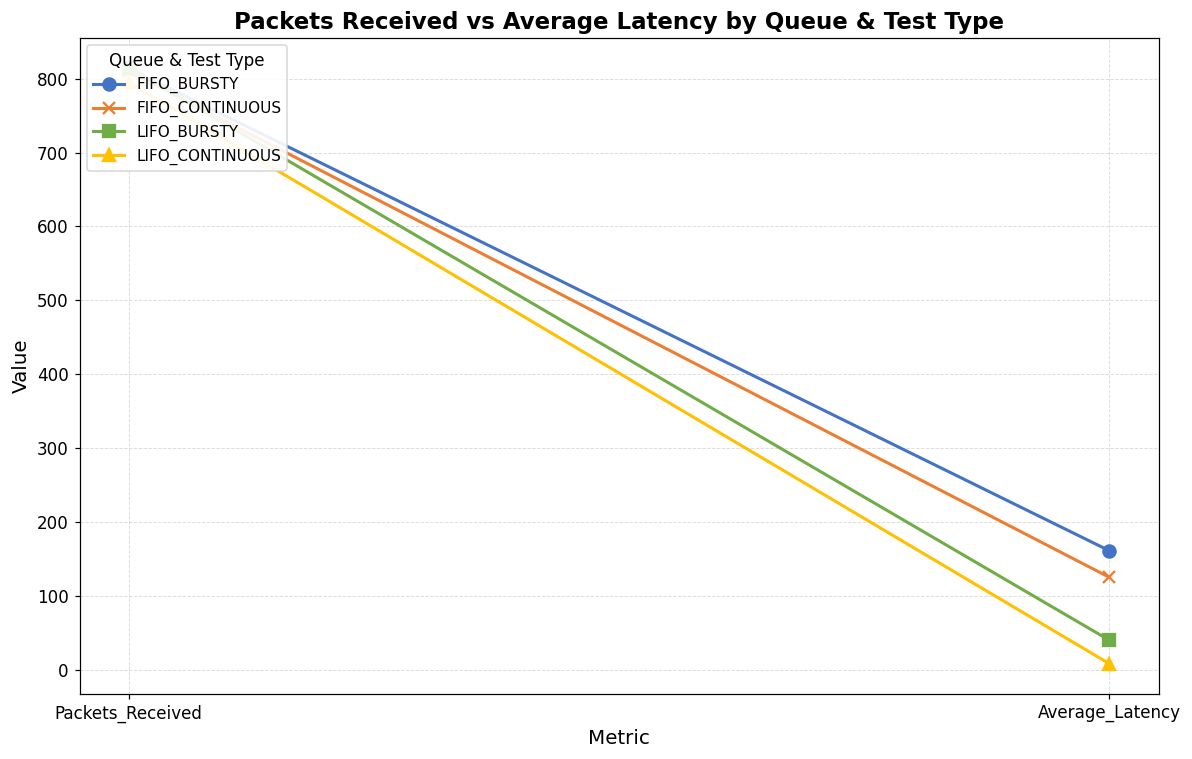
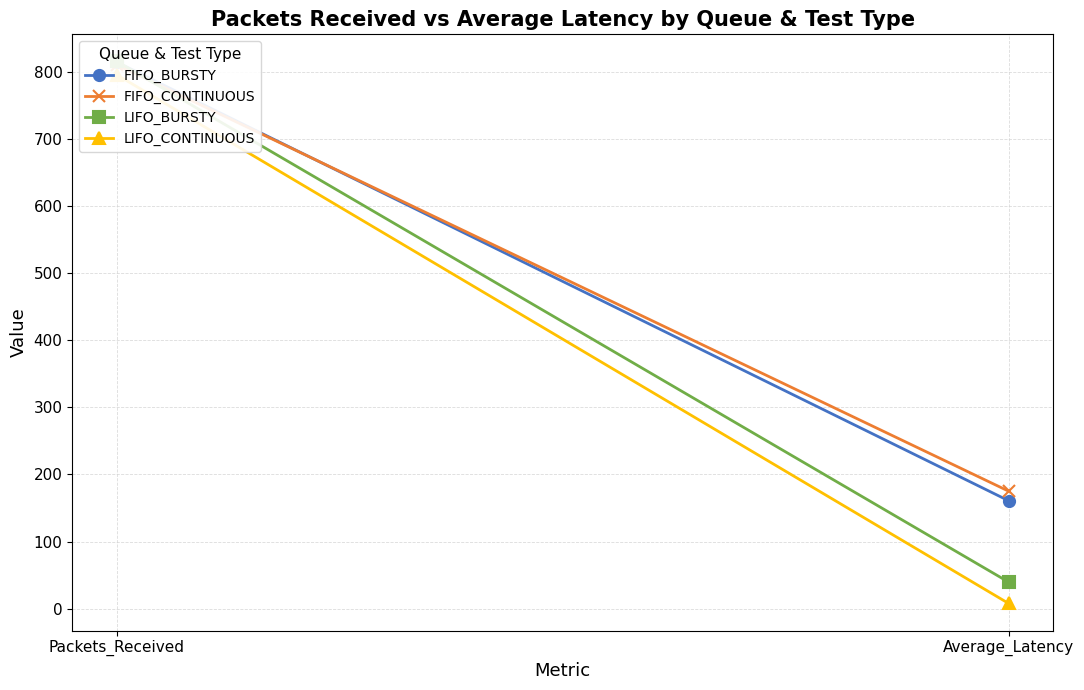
  {
    "FIFO_BURSTY": {
      "Average_Latency": 160
    },
    "FIFO_CONTINUOUS": {
-     "Average_Latency": 120
+     "Average_Latency": 180
    },
    "LIFO_BURSTY": {
      "Average_Latency": 40
    },
    "LIFO_CONTINUOUS": {
      "Average_Latency": 10
    }
  }
